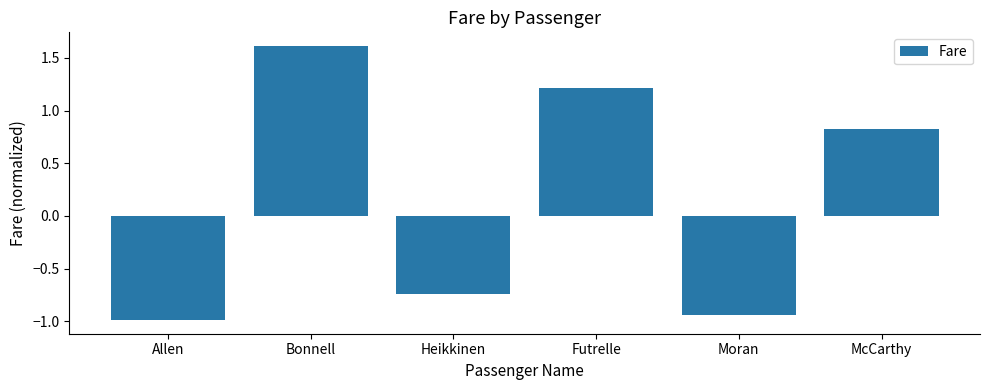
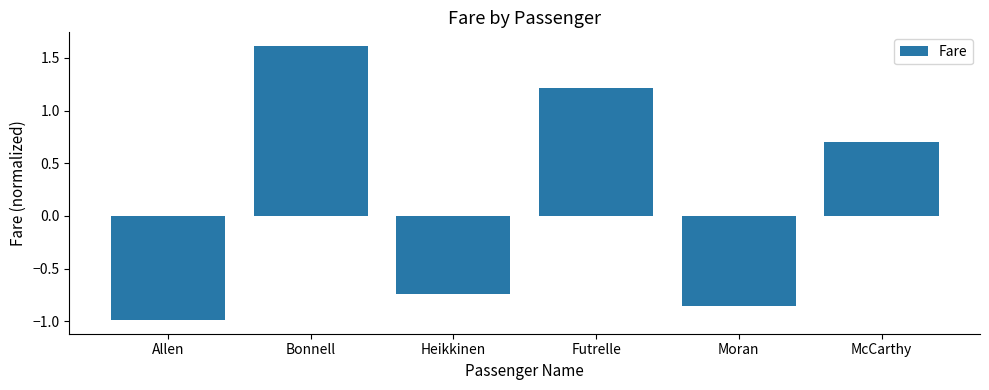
  {
    "Allen": -0.99,
    "Bonnell": 1.61,
    "Heikkinen": -0.74,
    "Futrelle": 1.21,
-   "Moran": -0.94,
-   "McCarthy": 0.82
+   "Moran": -0.85,
+   "McCarthy": 0.70
  }
